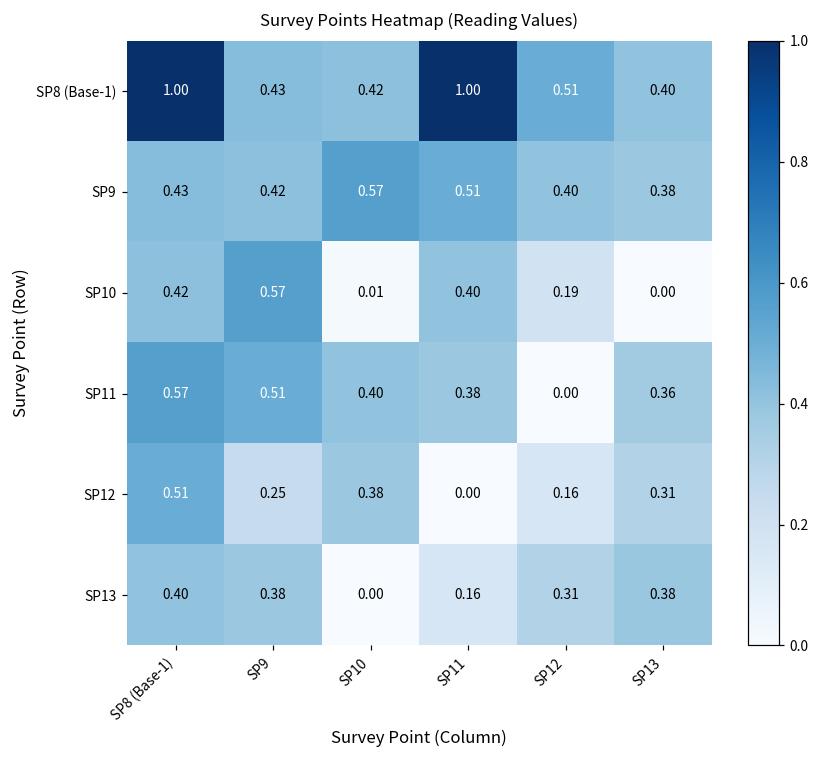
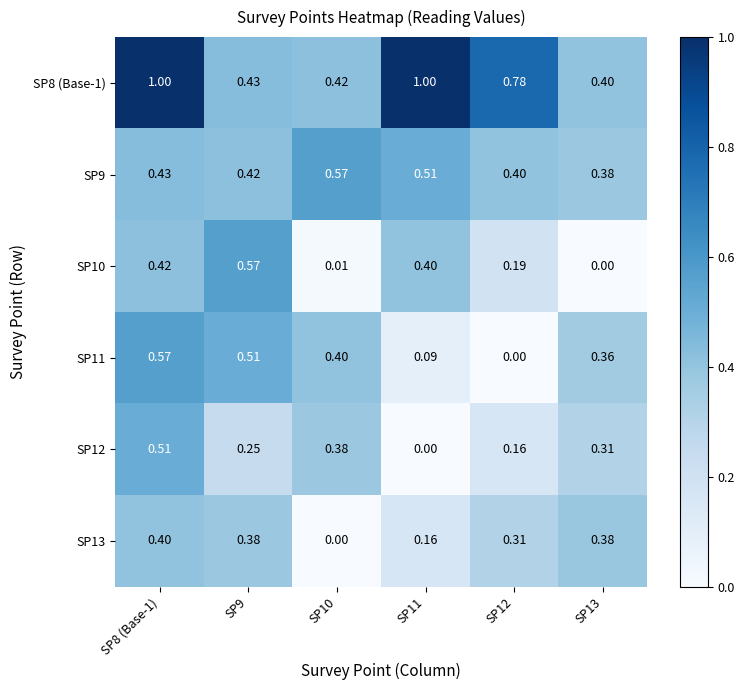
  {
    "SP8 (Base-1)": {
      "SP8 (Base-1)": 1.00,
      "SP9": 0.43,
      "SP10": 0.42,
      "SP11": 1.00,
-     "SP12": 0.51,
+     "SP12": 0.78,
      "SP13": 0.40
    },
    "SP9": {
      "SP8 (Base-1)": 0.43,
      "SP9": 0.42,
      "SP10": 0.57,
      "SP11": 0.51,
      "SP12": 0.40,
      "SP13": 0.38
    },
    "SP10": {
      "SP8 (Base-1)": 0.42,
      "SP9": 0.57,
      "SP10": 0.01,
      "SP11": 0.40,
      "SP12": 0.19,
      "SP13": 0.00
    },
    "SP11": {
      "SP8 (Base-1)": 0.57,
      "SP9": 0.51,
      "SP10": 0.40,
-     "SP11": 0.38,
+     "SP11": 0.09,
      "SP12": 0.00,
      "SP13": 0.36
    },
    "SP12": {
      "SP8 (Base-1)": 0.51,
      "SP9": 0.25,
      "SP10": 0.38,
      "SP11": 0.00,
      "SP12": 0.16,
      "SP13": 0.31
    },
    "SP13": {
      "SP8 (Base-1)": 0.40,
      "SP9": 0.38,
      "SP10": 0.00,
      "SP11": 0.16,
      "SP12": 0.31,
      "SP13": 0.38
    }
  }
